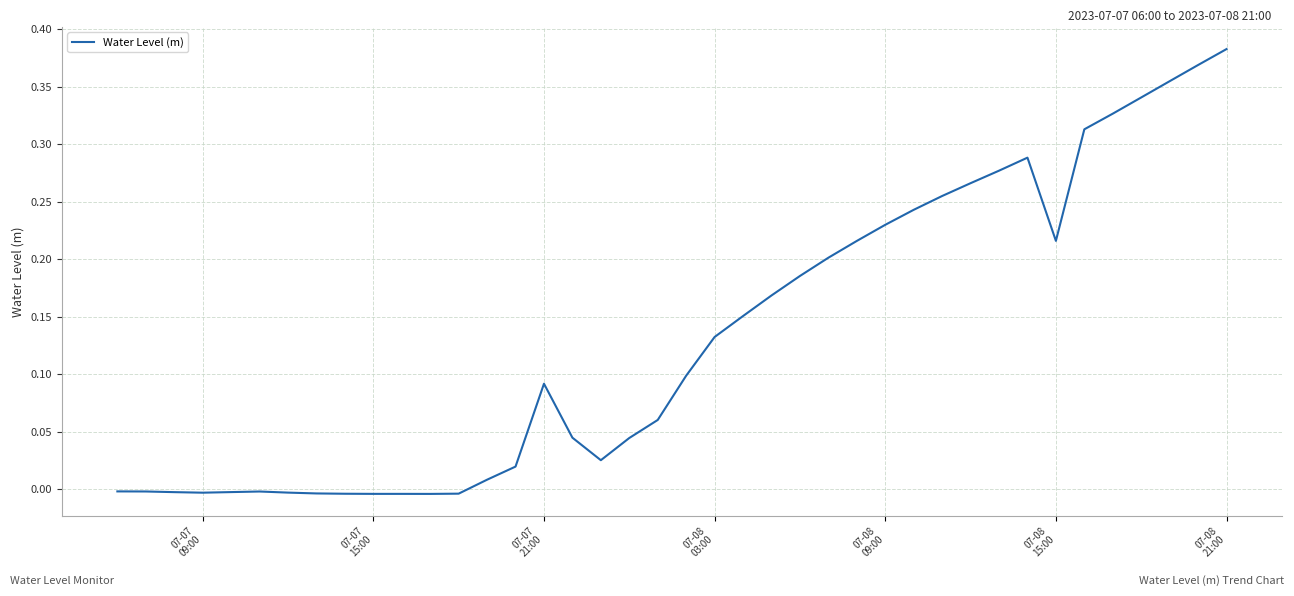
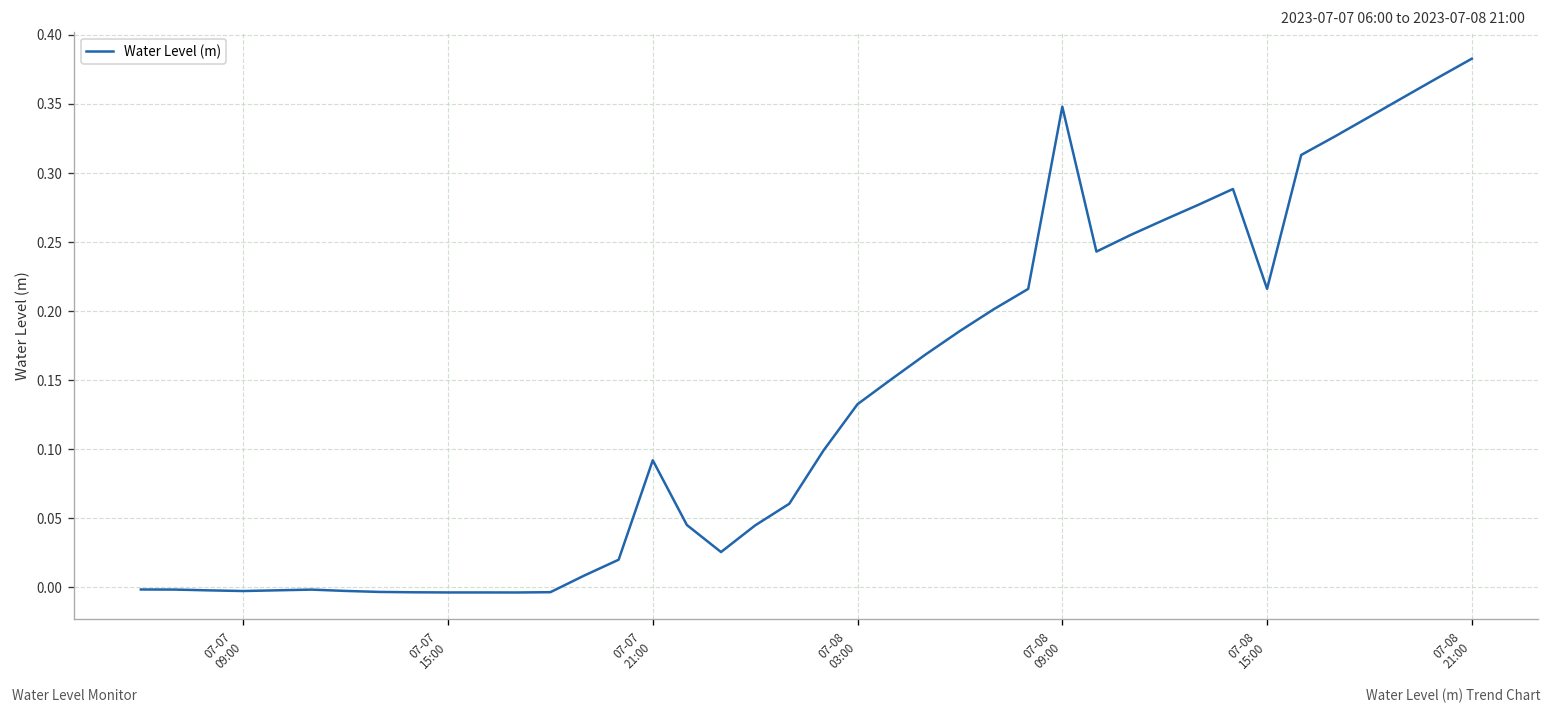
  {
    "07-07 09:00": -0.003,
    "07-07 15:00": -0.004,
    "07-07 21:00": 0.092,
    "07-08 03:00": 0.132,
-   "07-08 09:00": 0.230,
+   "07-08 09:00": 0.348,
    "07-08 15:00": 0.216,
    "07-08 21:00": 0.383
  }
